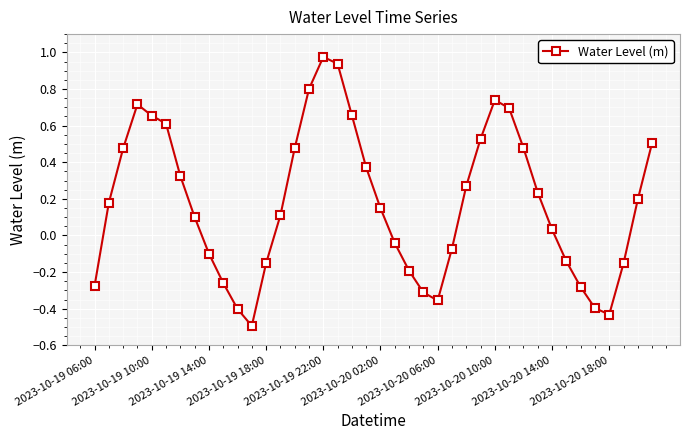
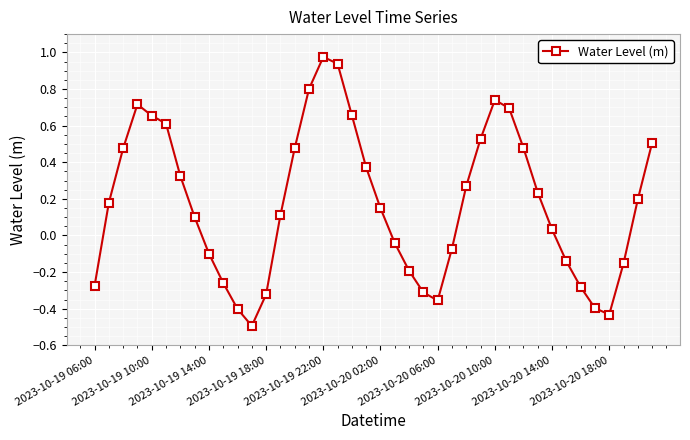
  {
    "2023-10-19 06:00": -0.28,
    "2023-10-19 10:00": 0.65,
    "2023-10-19 14:00": -0.10,
-   "2023-10-19 18:00": -0.15,
+   "2023-10-19 18:00": -0.32,
    "2023-10-19 22:00": 0.98,
    "2023-10-20 02:00": 0.15,
    "2023-10-20 06:00": -0.36,
    "2023-10-20 10:00": 0.74,
    "2023-10-20 14:00": 0.03,
    "2023-10-20 18:00": -0.43
  }
